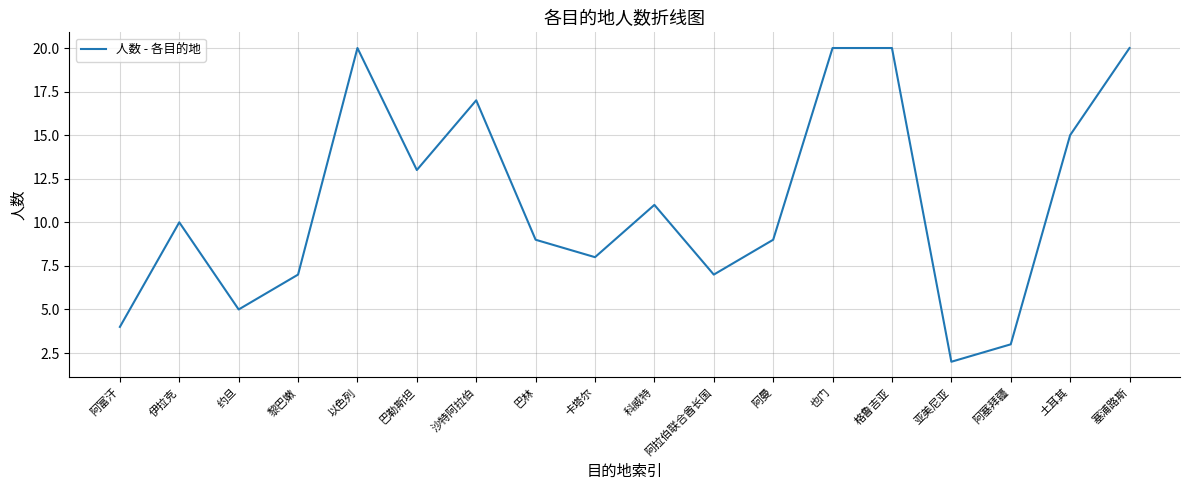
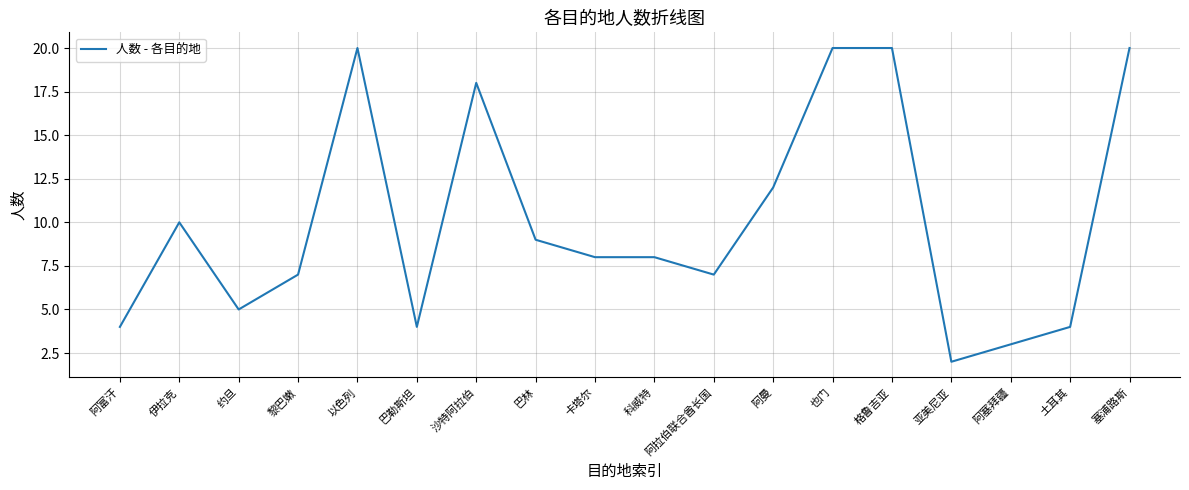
  {
    "阿富汗": 4,
    "伊拉克": 10,
    "约旦": 5,
    "黎巴嫩": 7,
    "以色列": 20,
-   "巴勒斯坦": 13,
-   "沙特阿拉伯": 17,
+   "巴勒斯坦": 4,
+   "沙特阿拉伯": 18,
    "巴林": 9,
    "卡塔尔": 8,
-   "科威特": 11,
+   "科威特": 8,
    "阿拉伯联合酋长国": 7,
-   "阿曼": 9,
+   "阿曼": 12,
    "也门": 20,
    "格鲁吉亚": 20,
    "亚美尼亚": 2,
    "阿塞拜疆": 3,
-   "土耳其": 15,
+   "土耳其": 4,
    "塞浦路斯": 20
  }
